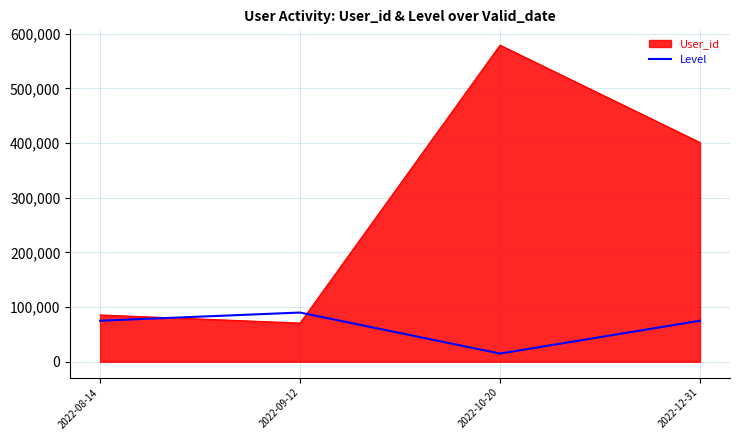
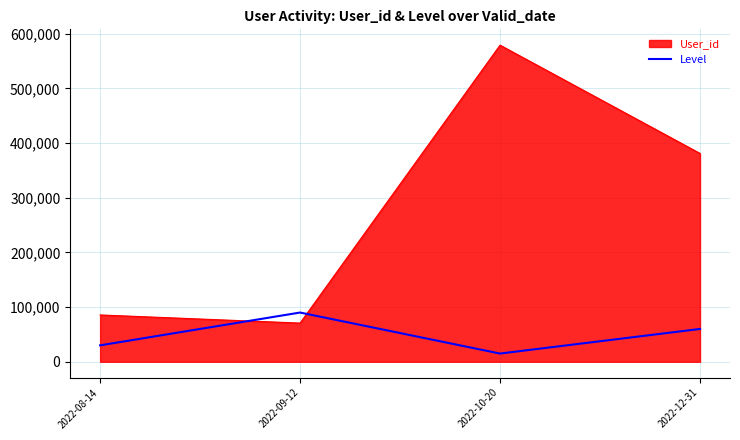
  {
    "User_id": {
      "2022-08-14": "90,000",
      "2022-09-12": "70,000",
      "2022-10-20": "580,000",
-     "2022-12-31": "400,000"
+     "2022-12-31": "380,000"
    },
    "Level": {
-     "2022-08-14": "80,000",
+     "2022-08-14": "30,000",
      "2022-09-12": "90,000",
      "2022-10-20": "20,000",
-     "2022-12-31": "80,000"
+     "2022-12-31": "60,000"
    }
  }
